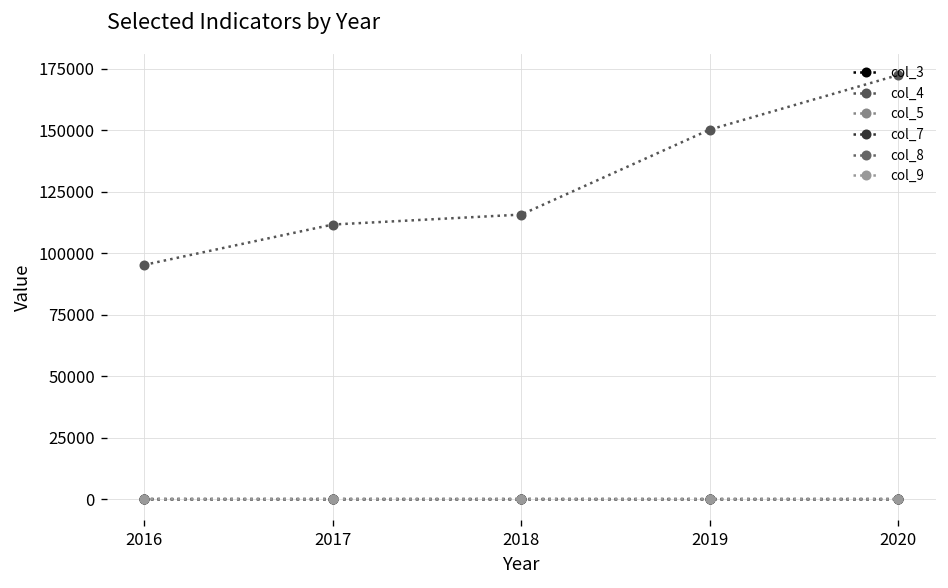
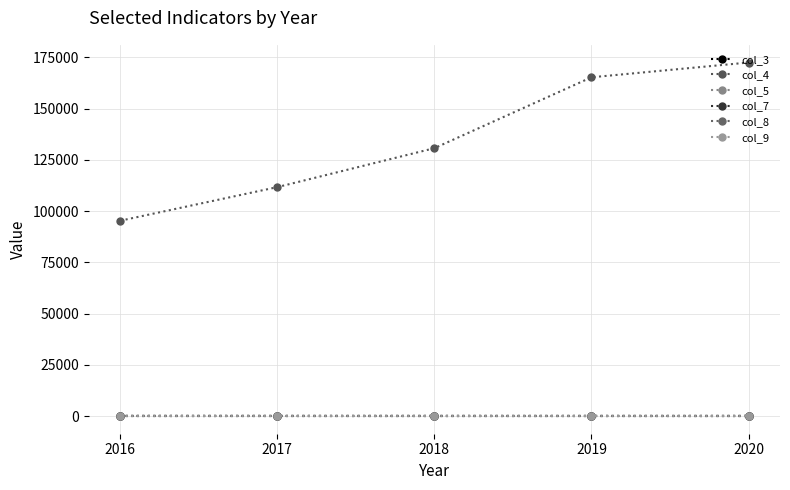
  {
    "col_9": {
      "2016": 0,
      "2017": 0,
      "2018": 0,
      "2019": 0,
      "2020": 0
    },
    "col_4": {
      "2016": 95000,
      "2017": 112000,
-     "2018": 116000,
-     "2019": 150000,
+     "2018": 131000,
+     "2019": 165000,
      "2020": 173000
    }
  }
